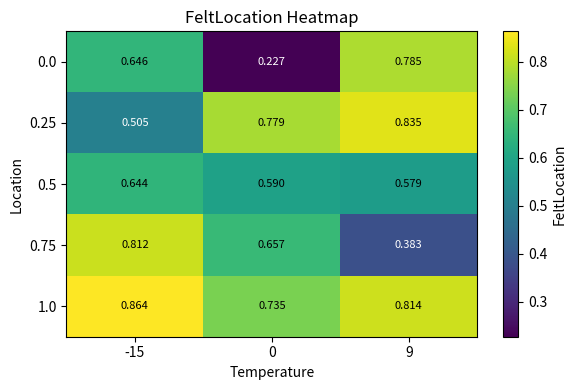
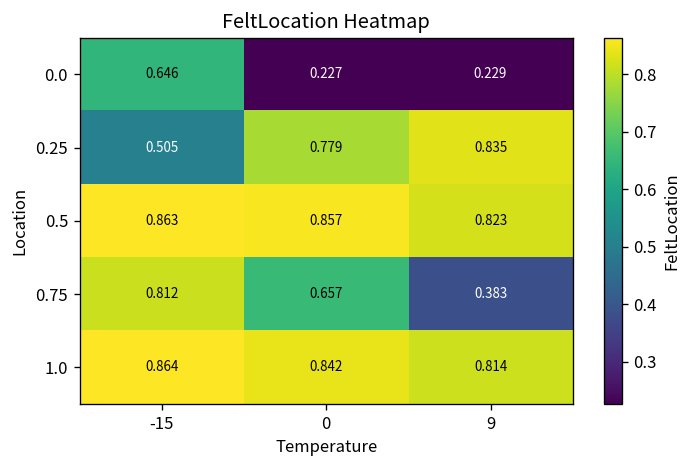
  {
    "0.0": {
      "-15": 0.646,
      "0": 0.227,
-     "9": 0.785
+     "9": 0.229
    },
    "0.25": {
      "-15": 0.505,
      "0": 0.779,
      "9": 0.835
    },
    "0.5": {
-     "-15": 0.644,
-     "0": 0.590,
-     "9": 0.579
+     "-15": 0.863,
+     "0": 0.857,
+     "9": 0.823
    },
    "0.75": {
      "-15": 0.812,
      "0": 0.657,
      "9": 0.383
    },
    "1.0": {
      "-15": 0.864,
-     "0": 0.735,
+     "0": 0.842,
      "9": 0.814
    }
  }
